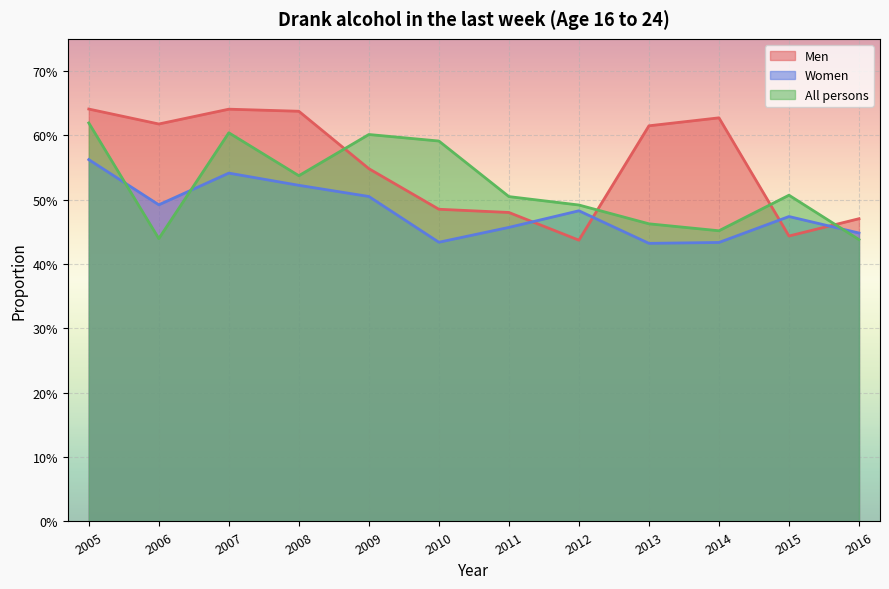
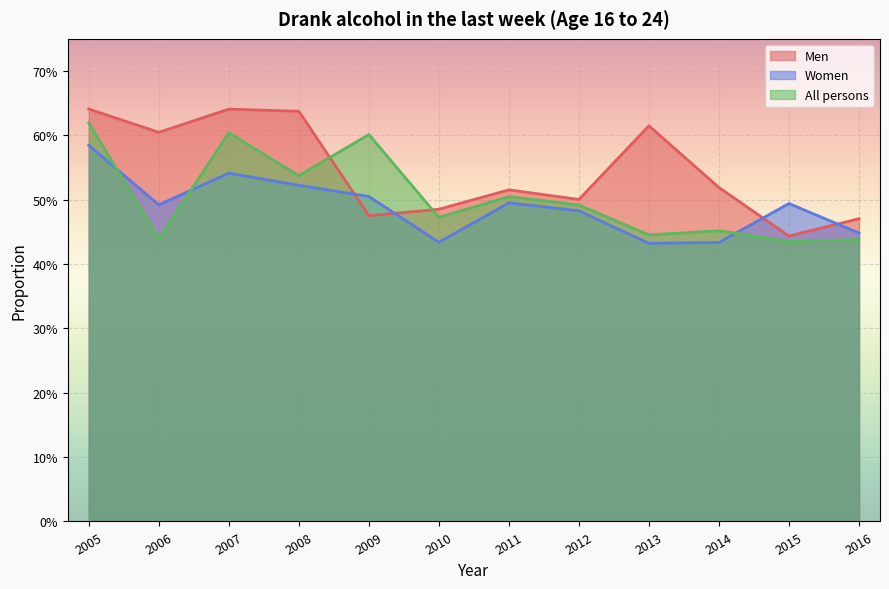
  {
    "Men": {
      "2005": "64%",
-     "2006": "62%",
+     "2006": "60%",
      "2007": "64%",
      "2008": "64%",
-     "2009": "55%",
+     "2009": "48%",
      "2010": "49%",
-     "2011": "48%",
-     "2012": "44%",
+     "2011": "52%",
+     "2012": "50%",
      "2013": "61%",
-     "2014": "63%",
+     "2014": "52%",
      "2015": "44%",
      "2016": "47%"
    },
    "Women": {
-     "2005": "56%",
+     "2005": "58%",
      "2006": "49%",
      "2007": "54%",
      "2008": "52%",
      "2009": "51%",
      "2010": "43%",
-     "2011": "46%",
+     "2011": "50%",
      "2012": "48%",
      "2013": "43%",
      "2014": "43%",
-     "2015": "47%",
+     "2015": "49%",
      "2016": "45%"
    },
    "All persons": {
      "2005": "62%",
      "2006": "44%",
      "2007": "60%",
      "2008": "54%",
      "2009": "60%",
-     "2010": "59%",
+     "2010": "47%",
      "2011": "50%",
      "2012": "49%",
-     "2013": "46%",
+     "2013": "45%",
      "2014": "45%",
-     "2015": "51%",
+     "2015": "44%",
      "2016": "44%"
    }
  }
